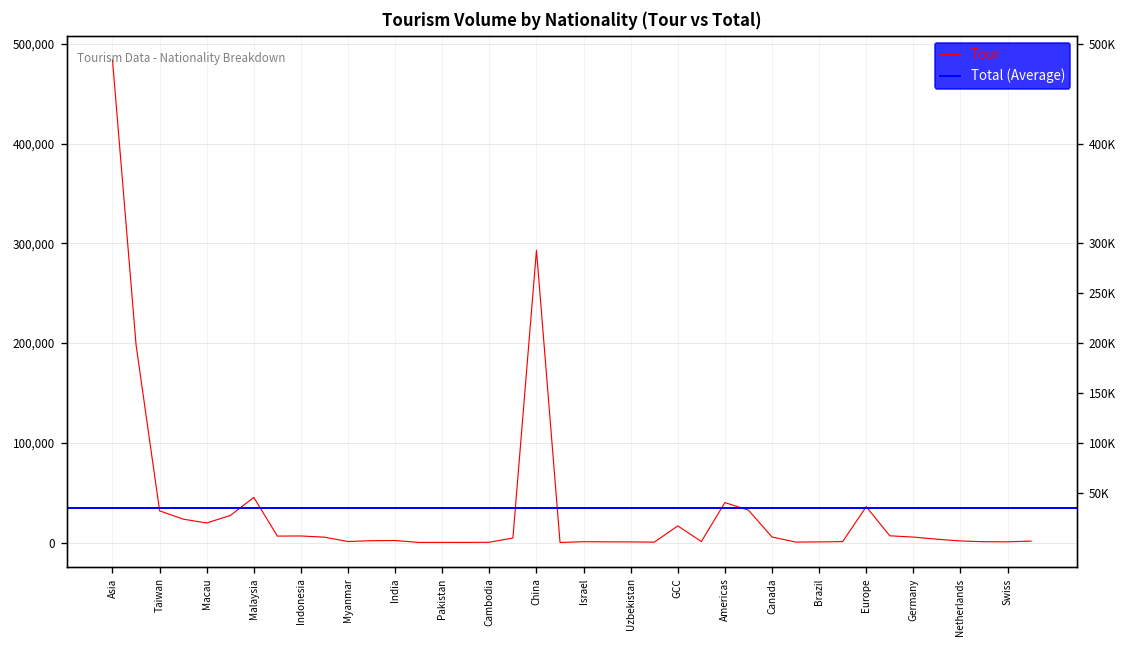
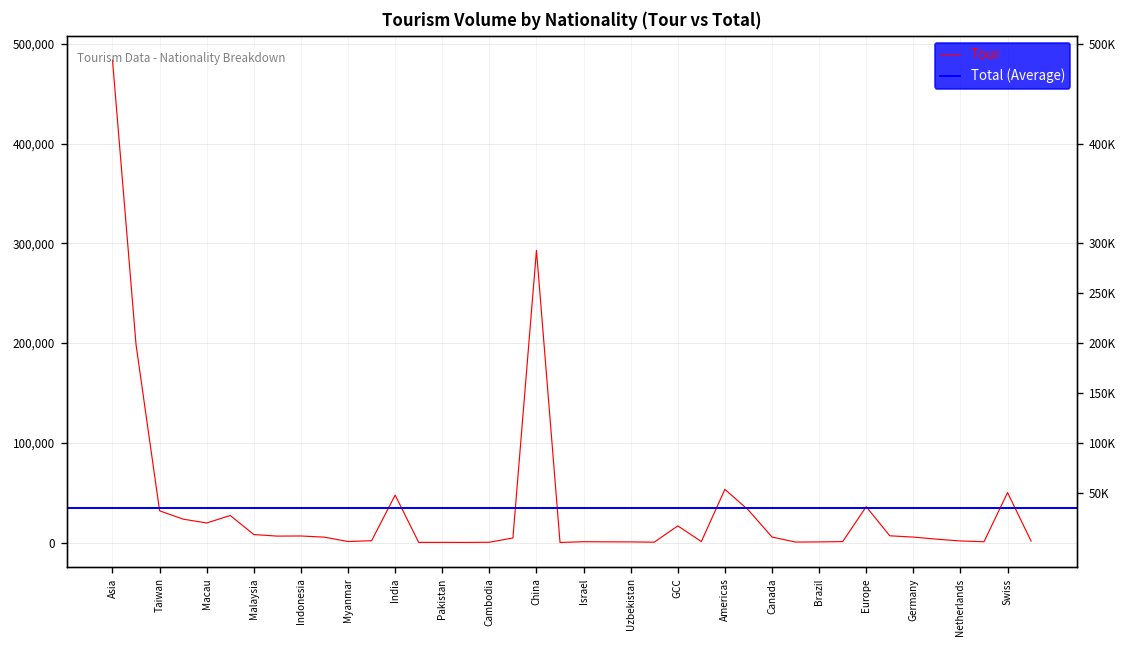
  {
    "Asia": "480,000",
    "Taiwan": "30,000",
    "Macau": "20,000",
-   "Malaysia": "50,000",
+   "Malaysia": "10,000",
    "Indonesia": "10,000",
    "Myanmar": "0",
-   "India": "0",
+   "India": "50,000",
    "Pakistan": "0",
    "Cambodia": "0",
    "China": "290,000",
    "Israel": "0",
    "Uzbekistan": "0",
    "GCC": "20,000",
-   "Americas": "40,000",
+   "Americas": "50,000",
    "Canada": "10,000",
    "Brazil": "0",
    "Europe": "40,000",
    "Germany": "10,000",
    "Netherlands": "0",
-   "Swiss": "0"
+   "Swiss": "50,000"
  }
